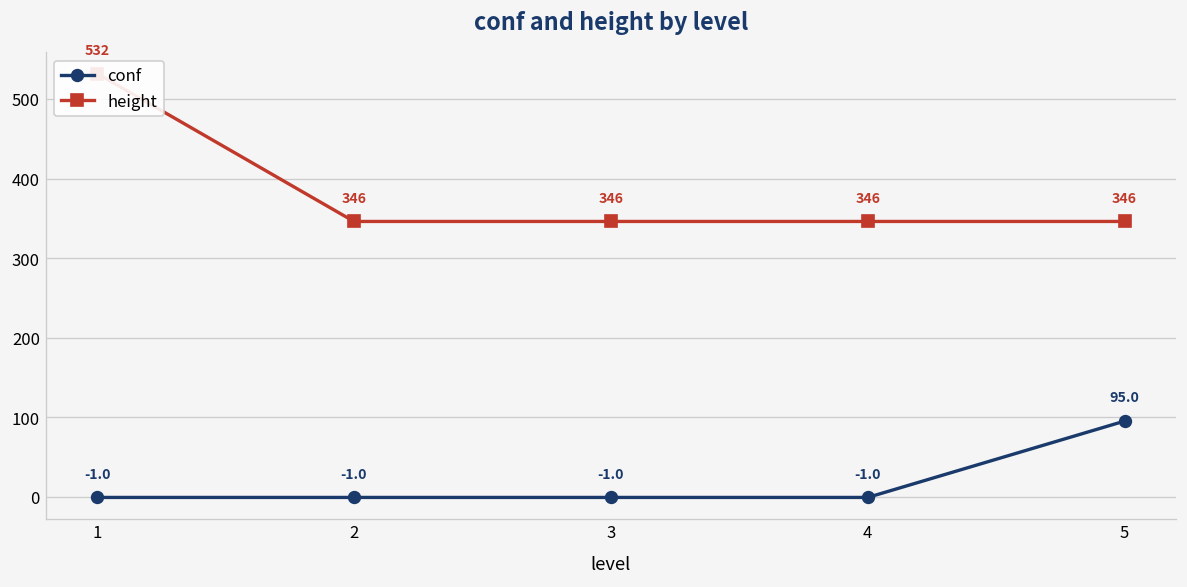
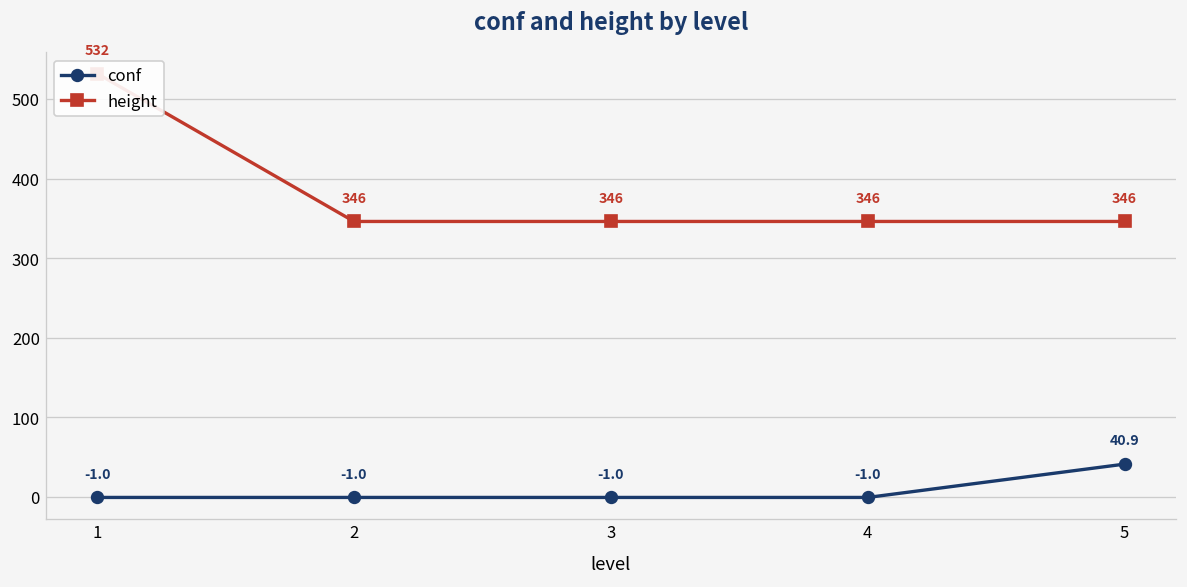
  {
    "conf": {
      "1": -1.0,
      "2": -1.0,
      "3": -1.0,
      "4": -1.0,
-     "5": 95.0
+     "5": 40.9
    },
    "height": {
      "2": 346,
      "3": 346,
      "4": 346,
      "5": 346
    }
  }
